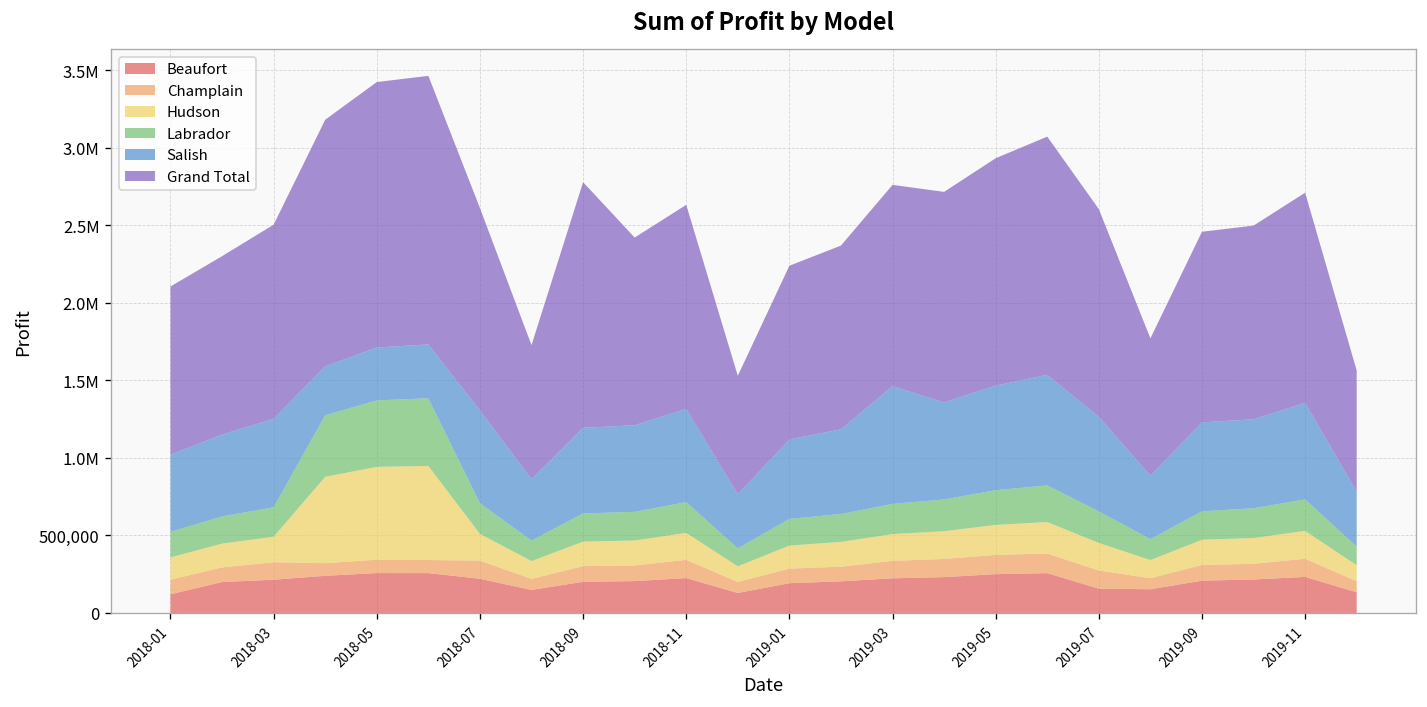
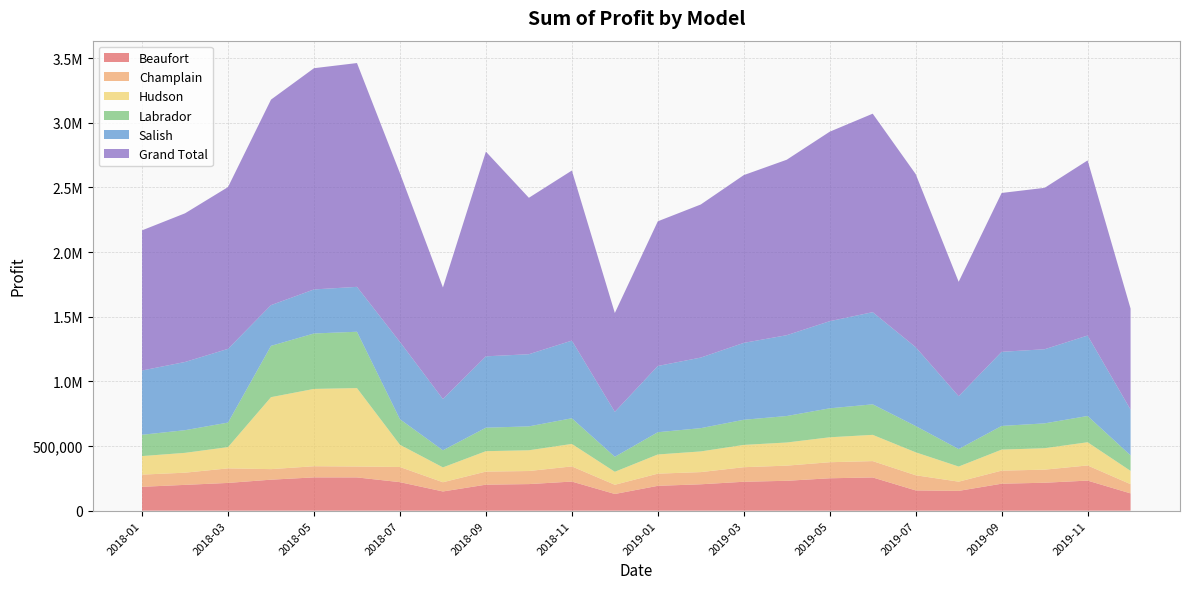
  {
    "Beaufort": {
-     "2018-01": "120,000",
+     "2018-01": "180,000",
      "2018-03": "210,000",
      "2018-05": "260,000",
      "2018-07": "220,000",
      "2018-09": "200,000",
      "2018-11": "230,000",
      "2019-01": "190,000",
      "2019-03": "220,000",
      "2019-05": "250,000",
      "2019-07": "160,000",
      "2019-09": "210,000",
      "2019-11": "230,000"
    },
    "Labrador": {
      "2018-01": "160,000",
      "2018-03": "190,000",
      "2018-05": "430,000",
      "2018-07": "200,000",
      "2018-09": "180,000",
      "2018-11": "200,000",
      "2019-01": "170,000",
      "2019-03": "190,000",
      "2019-05": "220,000",
      "2019-07": "200,000",
      "2019-09": "180,000",
      "2019-11": "200,000"
    },
    "Salish": {
      "2018-01": "500,000",
      "2018-03": "570,000",
      "2018-05": "340,000",
      "2018-07": "600,000",
      "2018-09": "550,000",
      "2018-11": "600,000",
      "2019-01": "510,000",
-     "2019-03": "760,000",
+     "2019-03": "590,000",
      "2019-05": "670,000",
      "2019-07": "610,000",
      "2019-09": "570,000",
      "2019-11": "620,000"
    },
    "Grand Total": {
      "2018-01": "1,080,000",
      "2018-03": "1,250,000",
      "2018-05": "1,710,000",
      "2018-07": "1,310,000",
      "2018-09": "1,580,000",
      "2018-11": "1,320,000",
      "2019-01": "1,120,000",
      "2019-03": "1,300,000",
      "2019-05": "1,470,000",
      "2019-07": "1,340,000",
      "2019-09": "1,230,000",
      "2019-11": "1,350,000"
    }
  }
